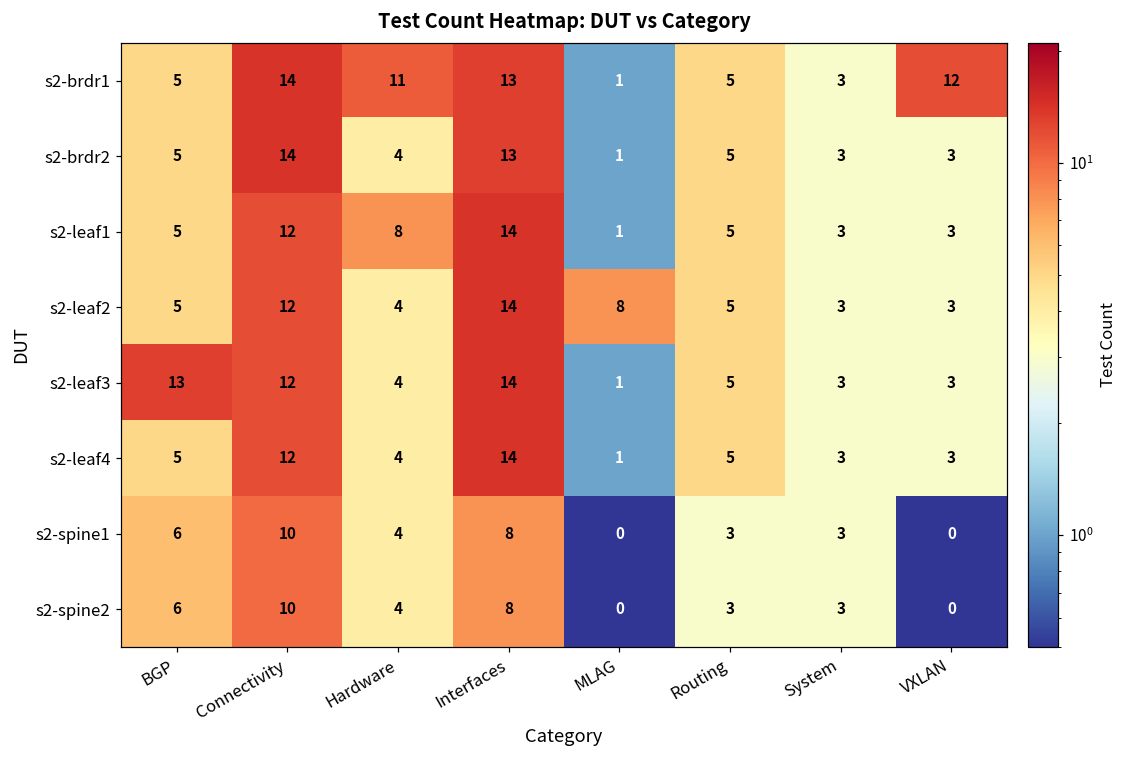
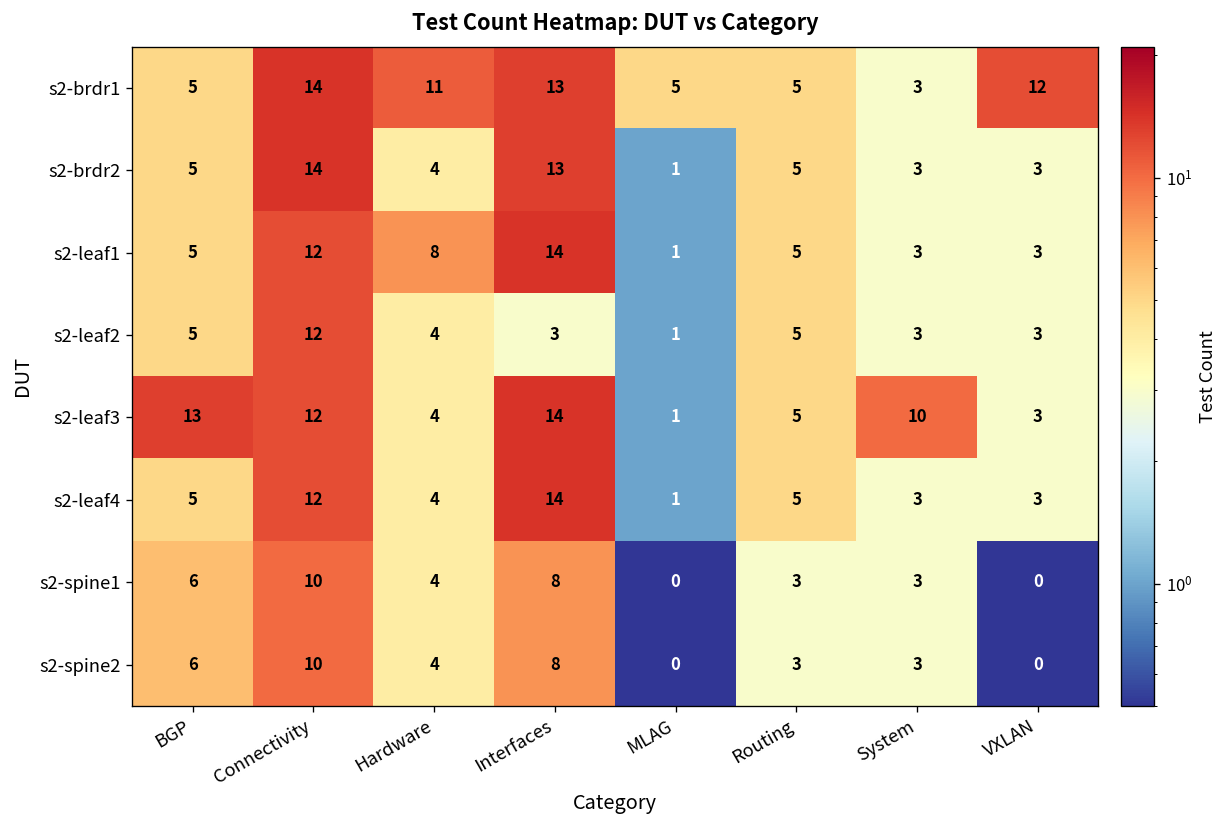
  {
    "s2-brdr1": {
      "BGP": 5,
      "Connectivity": 14,
      "Hardware": 11,
      "Interfaces": 13,
-     "MLAG": 1,
+     "MLAG": 5,
      "Routing": 5,
      "System": 3,
      "VXLAN": 12
    },
    "s2-brdr2": {
      "BGP": 5,
      "Connectivity": 14,
      "Hardware": 4,
      "Interfaces": 13,
      "MLAG": 1,
      "Routing": 5,
      "System": 3,
      "VXLAN": 3
    },
    "s2-leaf1": {
      "BGP": 5,
      "Connectivity": 12,
      "Hardware": 8,
      "Interfaces": 14,
      "MLAG": 1,
      "Routing": 5,
      "System": 3,
      "VXLAN": 3
    },
    "s2-leaf2": {
      "BGP": 5,
      "Connectivity": 12,
      "Hardware": 4,
-     "Interfaces": 14,
-     "MLAG": 8,
+     "Interfaces": 3,
+     "MLAG": 1,
      "Routing": 5,
      "System": 3,
      "VXLAN": 3
    },
    "s2-leaf3": {
      "BGP": 13,
      "Connectivity": 12,
      "Hardware": 4,
      "Interfaces": 14,
      "MLAG": 1,
      "Routing": 5,
-     "System": 3,
+     "System": 10,
      "VXLAN": 3
    },
    "s2-leaf4": {
      "BGP": 5,
      "Connectivity": 12,
      "Hardware": 4,
      "Interfaces": 14,
      "MLAG": 1,
      "Routing": 5,
      "System": 3,
      "VXLAN": 3
    },
    "s2-spine1": {
      "BGP": 6,
      "Connectivity": 10,
      "Hardware": 4,
      "Interfaces": 8,
      "MLAG": 0,
      "Routing": 3,
      "System": 3,
      "VXLAN": 0
    },
    "s2-spine2": {
      "BGP": 6,
      "Connectivity": 10,
      "Hardware": 4,
      "Interfaces": 8,
      "MLAG": 0,
      "Routing": 3,
      "System": 3,
      "VXLAN": 0
    }
  }
